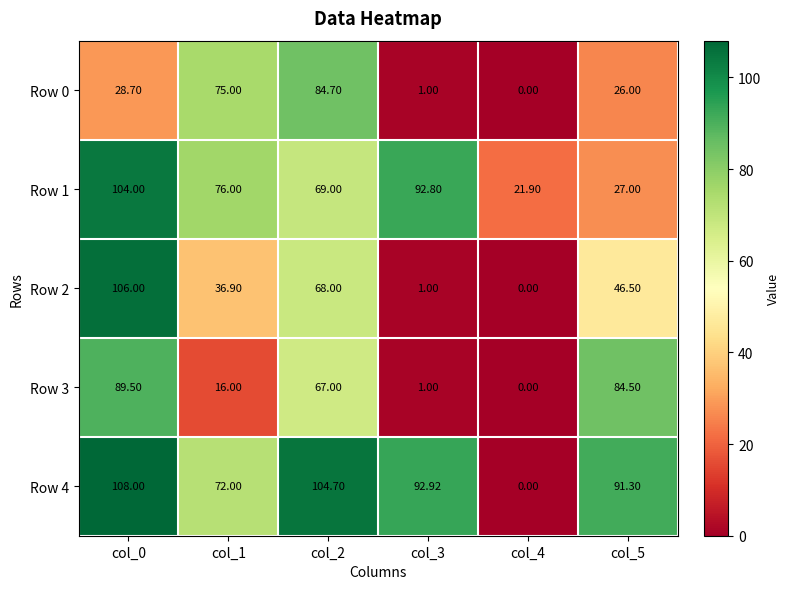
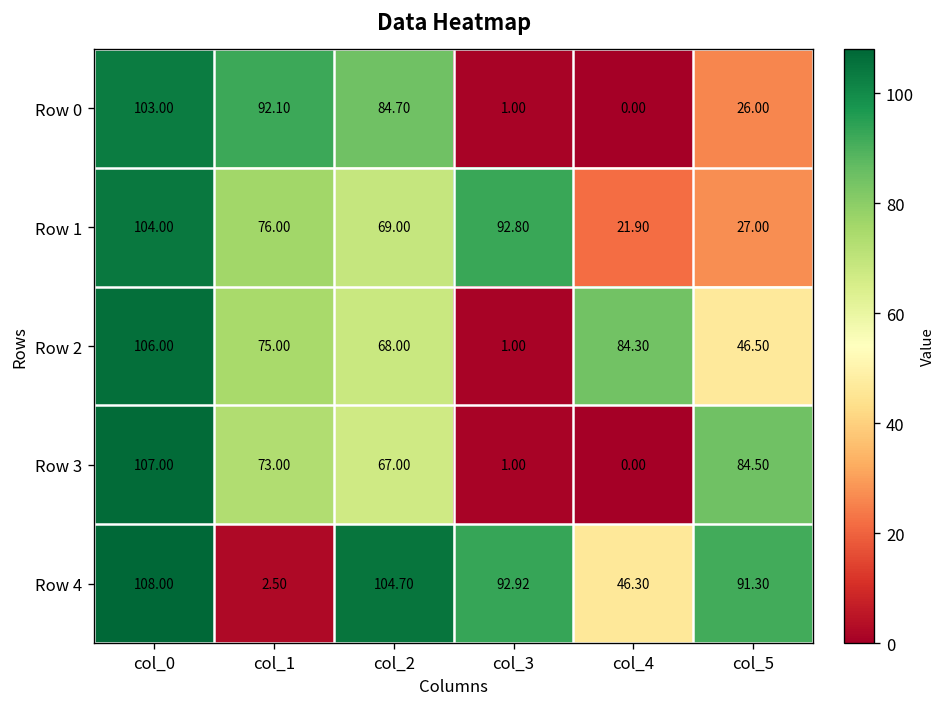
  {
    "Row 0": {
-     "col_0": 28.70,
-     "col_1": 75.00,
+     "col_0": 103.00,
+     "col_1": 92.10,
      "col_2": 84.70,
      "col_3": 1.00,
      "col_4": 0.00,
      "col_5": 26.00
    },
    "Row 1": {
      "col_0": 104.00,
      "col_1": 76.00,
      "col_2": 69.00,
      "col_3": 92.80,
      "col_4": 21.90,
      "col_5": 27.00
    },
    "Row 2": {
      "col_0": 106.00,
-     "col_1": 36.90,
+     "col_1": 75.00,
      "col_2": 68.00,
      "col_3": 1.00,
-     "col_4": 0.00,
+     "col_4": 84.30,
      "col_5": 46.50
    },
    "Row 3": {
-     "col_0": 89.50,
-     "col_1": 16.00,
+     "col_0": 107.00,
+     "col_1": 73.00,
      "col_2": 67.00,
      "col_3": 1.00,
      "col_4": 0.00,
      "col_5": 84.50
    },
    "Row 4": {
      "col_0": 108.00,
-     "col_1": 72.00,
+     "col_1": 2.50,
      "col_2": 104.70,
      "col_3": 92.92,
-     "col_4": 0.00,
+     "col_4": 46.30,
      "col_5": 91.30
    }
  }
